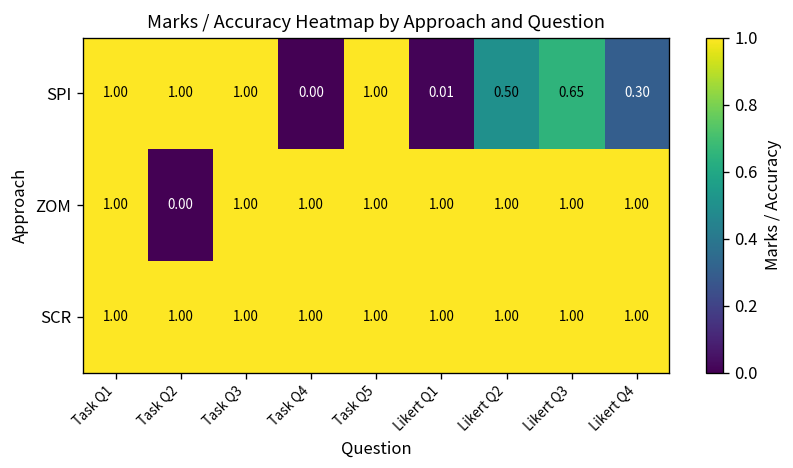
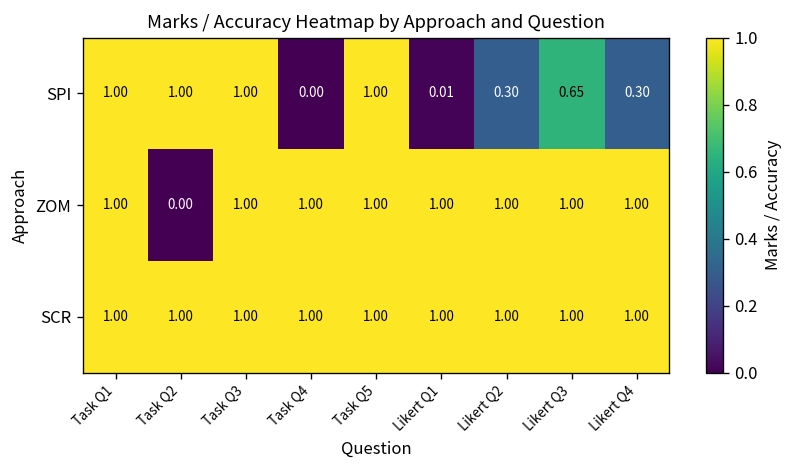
  {
    "SPI": {
      "Task Q1": 1.00,
      "Task Q2": 1.00,
      "Task Q3": 1.00,
      "Task Q4": 0.00,
      "Task Q5": 1.00,
      "Likert Q1": 0.01,
-     "Likert Q2": 0.50,
+     "Likert Q2": 0.30,
      "Likert Q3": 0.65,
      "Likert Q4": 0.30
    },
    "ZOM": {
      "Task Q1": 1.00,
      "Task Q2": 0.00,
      "Task Q3": 1.00,
      "Task Q4": 1.00,
      "Task Q5": 1.00,
      "Likert Q1": 1.00,
      "Likert Q2": 1.00,
      "Likert Q3": 1.00,
      "Likert Q4": 1.00
    },
    "SCR": {
      "Task Q1": 1.00,
      "Task Q2": 1.00,
      "Task Q3": 1.00,
      "Task Q4": 1.00,
      "Task Q5": 1.00,
      "Likert Q1": 1.00,
      "Likert Q2": 1.00,
      "Likert Q3": 1.00,
      "Likert Q4": 1.00
    }
  }
